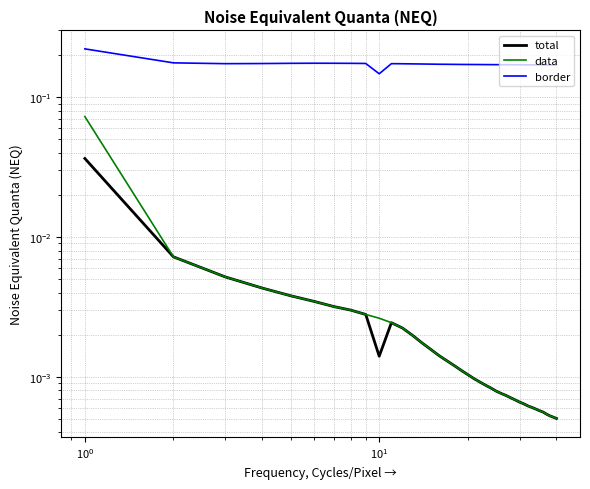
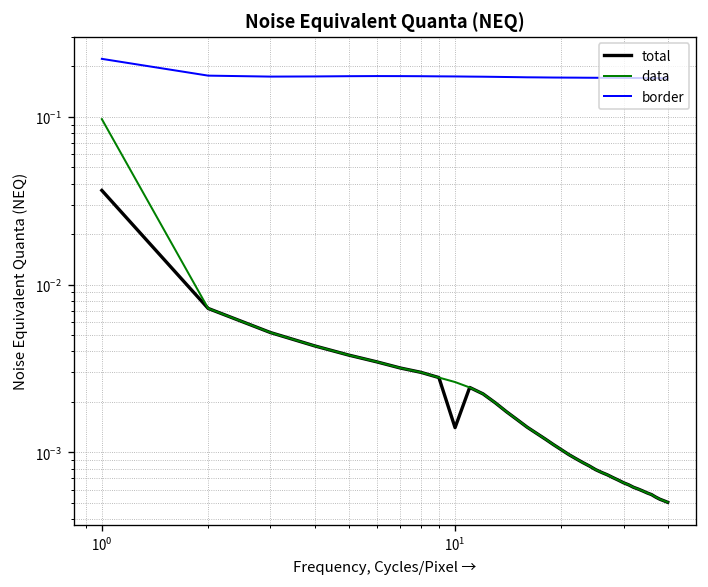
  {
    "total": {
      "10^0": 0.036,
      "10^1": 0.0014
    },
    "data": {
-     "10^0": 0.07,
+     "10^0": 0.10,
      "10^1": 0.0026
    },
    "border": {
      "10^0": 0.22,
-     "10^1": 0.15
+     "10^1": 0.17
    }
  }
